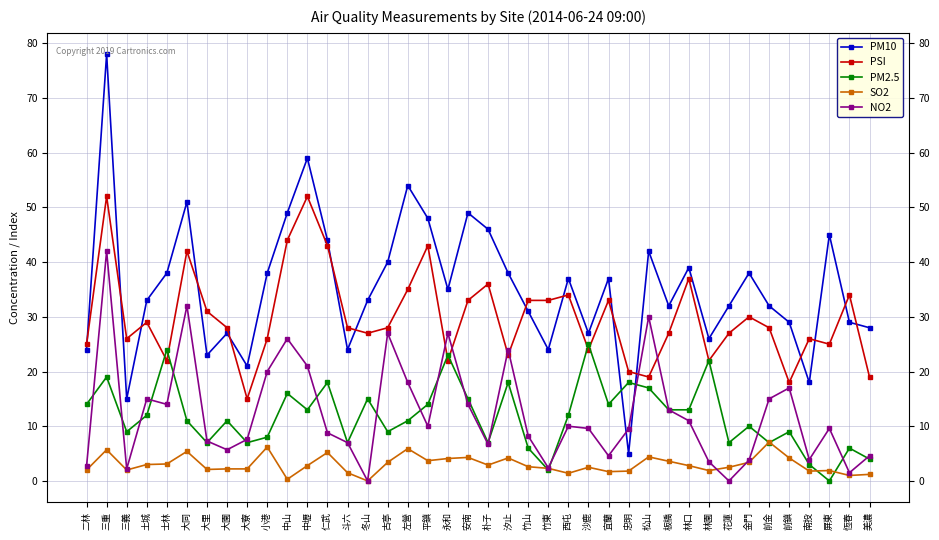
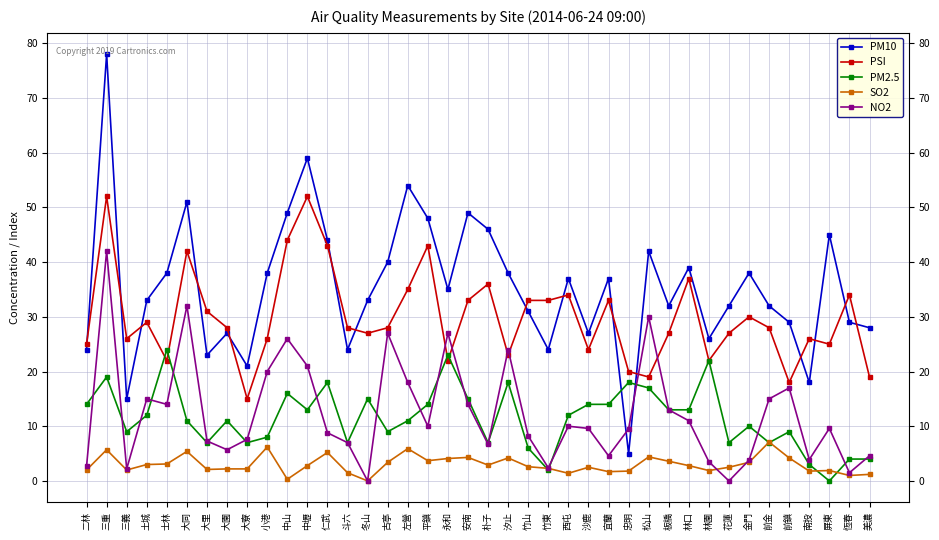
  {
    "PM10": {
      "二林": 24,
      "三義": 15,
      "土城": 33,
      "士林": 38,
      "大同": 51,
      "大里": 23,
      "大園": 27,
      "大寮": 21,
      "小港": 38,
      "中山": 49,
      "中壢": 59,
      "仁武": 44,
      "斗六": 24,
      "冬山": 33,
      "古亭": 40,
      "左營": 54,
      "平鎮": 48,
      "永和": 35,
      "安南": 49,
      "朴子": 46,
      "汐止": 38,
      "竹山": 31,
      "竹東": 24,
      "西屯": 37,
      "沙鹿": 27,
      "宜蘭": 37,
      "忠明": 5,
      "松山": 42,
      "板橋": 32,
      "林口": 39,
      "林園": 26,
      "花蓮": 32,
      "金門": 38,
      "前金": 32,
      "前鎮": 29,
      "南投": 18,
      "屏東": 45,
      "恆春": 29,
      "美濃": 28
    },
    "PSI": {
      "二林": 25,
      "三重": 52,
      "三義": 26,
      "土城": 29,
      "士林": 22,
      "大同": 42,
      "大里": 31,
      "大園": 28,
      "大寮": 15,
      "小港": 26,
      "中山": 44,
      "中壢": 52,
      "仁武": 43,
      "斗六": 28,
      "冬山": 27,
      "古亭": 28,
      "左營": 35,
      "平鎮": 43,
      "永和": 22,
      "安南": 33,
      "朴子": 36,
      "汐止": 23,
      "竹山": 33,
      "竹東": 33,
      "西屯": 34,
      "沙鹿": 24,
      "宜蘭": 33,
      "忠明": 20,
      "松山": 19,
      "板橋": 27,
      "林口": 37,
      "花蓮": 27,
      "金門": 30,
      "前金": 28,
      "前鎮": 18,
      "南投": 26,
      "屏東": 25,
      "恆春": 34,
      "美濃": 19
    },
    "PM2.5": {
      "二林": 14,
      "三重": 19,
      "三義": 9,
      "土城": 12,
      "士林": 24,
      "大同": 11,
      "大園": 11,
      "大寮": 7,
      "小港": 8,
      "中山": 16,
      "中壢": 13,
      "仁武": 18,
      "冬山": 15,
      "古亭": 9,
      "左營": 11,
      "平鎮": 14,
      "永和": 23,
      "安南": 15,
      "汐止": 18,
      "竹山": 6,
      "西屯": 12,
-     "沙鹿": 25,
+     "沙鹿": 14,
      "宜蘭": 14,
      "忠明": 18,
      "松山": 17,
      "林口": 13,
      "花蓮": 7,
      "金門": 10,
      "前鎮": 9,
      "南投": 3,
      "屏東": 0,
-     "恆春": 6,
+     "恆春": 4,
      "美濃": 4
    },
    "SO2": {
      "二林": 2,
      "三重": 6,
      "土城": 3,
      "士林": 3,
      "大同": 5,
      "大里": 2,
      "大園": 2,
      "大寮": 2,
      "小港": 6,
      "中山": 0,
      "中壢": 3,
      "仁武": 5,
      "斗六": 2,
      "古亭": 3,
      "左營": 6,
      "平鎮": 4,
      "永和": 4,
      "安南": 4,
      "朴子": 3,
      "汐止": 4,
      "竹山": 3,
      "西屯": 1,
      "沙鹿": 3,
      "宜蘭": 2,
      "忠明": 2,
      "松山": 4,
      "板橋": 4,
      "林口": 3,
      "林園": 2,
      "花蓮": 3,
      "前鎮": 4,
      "南投": 2,
      "屏東": 2,
      "恆春": 1,
      "美濃": 1
    },
    "NO2": {
      "二林": 3,
      "三重": 42,
      "土城": 15,
      "士林": 14,
      "大同": 32,
      "大園": 6,
      "大寮": 8,
      "小港": 20,
      "中山": 26,
      "中壢": 21,
      "仁武": 9,
      "古亭": 27,
      "左營": 18,
      "平鎮": 10,
      "永和": 27,
      "安南": 14,
      "汐止": 24,
      "竹山": 8,
      "西屯": 10,
      "沙鹿": 10,
      "宜蘭": 5,
      "忠明": 10,
      "松山": 30,
      "林口": 11,
      "林園": 4,
      "花蓮": 0,
      "前金": 15,
      "前鎮": 17,
      "南投": 4,
      "屏東": 10,
      "恆春": 2,
      "美濃": 5
    }
  }
